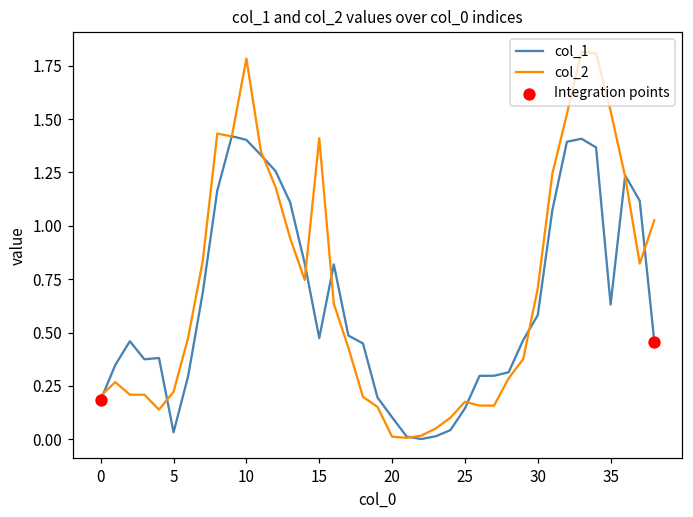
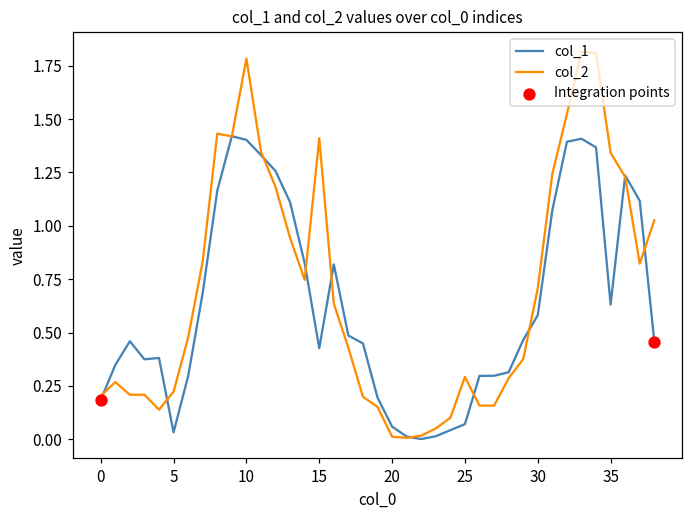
  {
    "col_1": {
      "5": 0.03,
      "10": 1.40,
-     "15": 0.47,
-     "20": 0.10,
-     "25": 0.14,
+     "15": 0.43,
+     "20": 0.06,
+     "25": 0.07,
      "30": 0.58,
      "35": 0.63
    },
    "col_2": {
      "0": 0.20,
      "5": 0.22,
      "10": 1.78,
      "15": 1.41,
      "20": 0.01,
-     "25": 0.18,
+     "25": 0.29,
      "30": 0.71,
-     "35": 1.54
+     "35": 1.34
    }
  }
